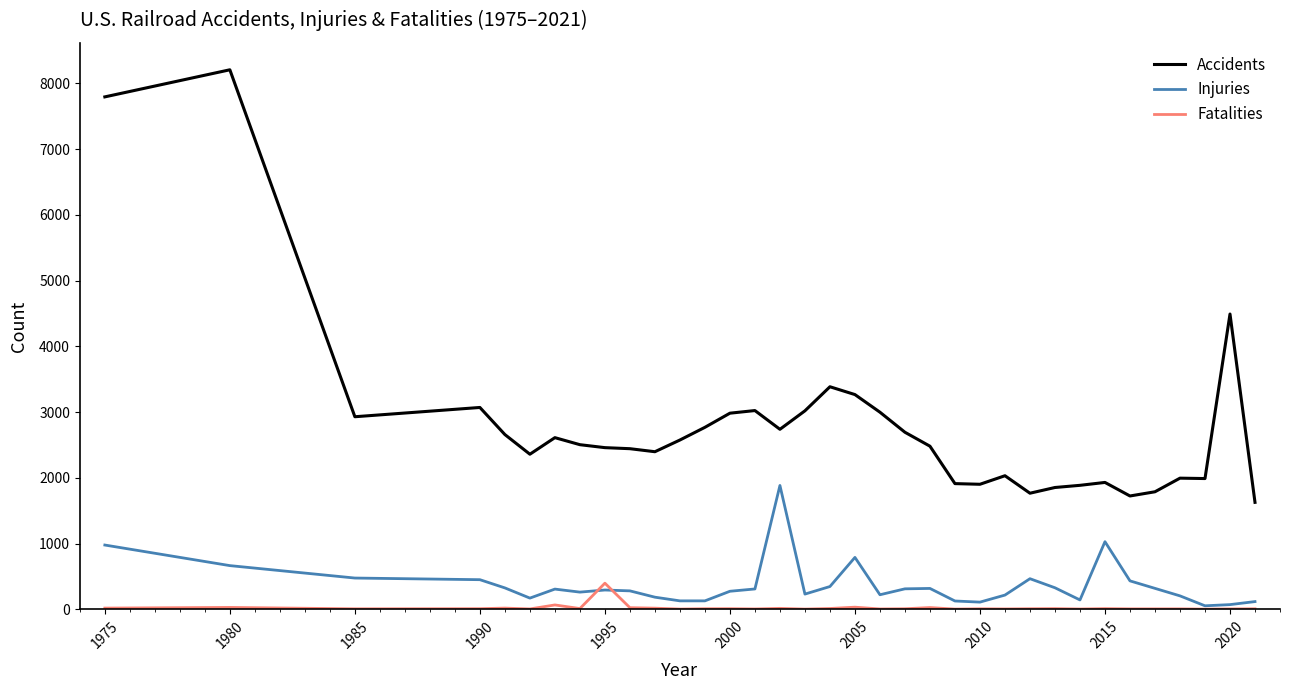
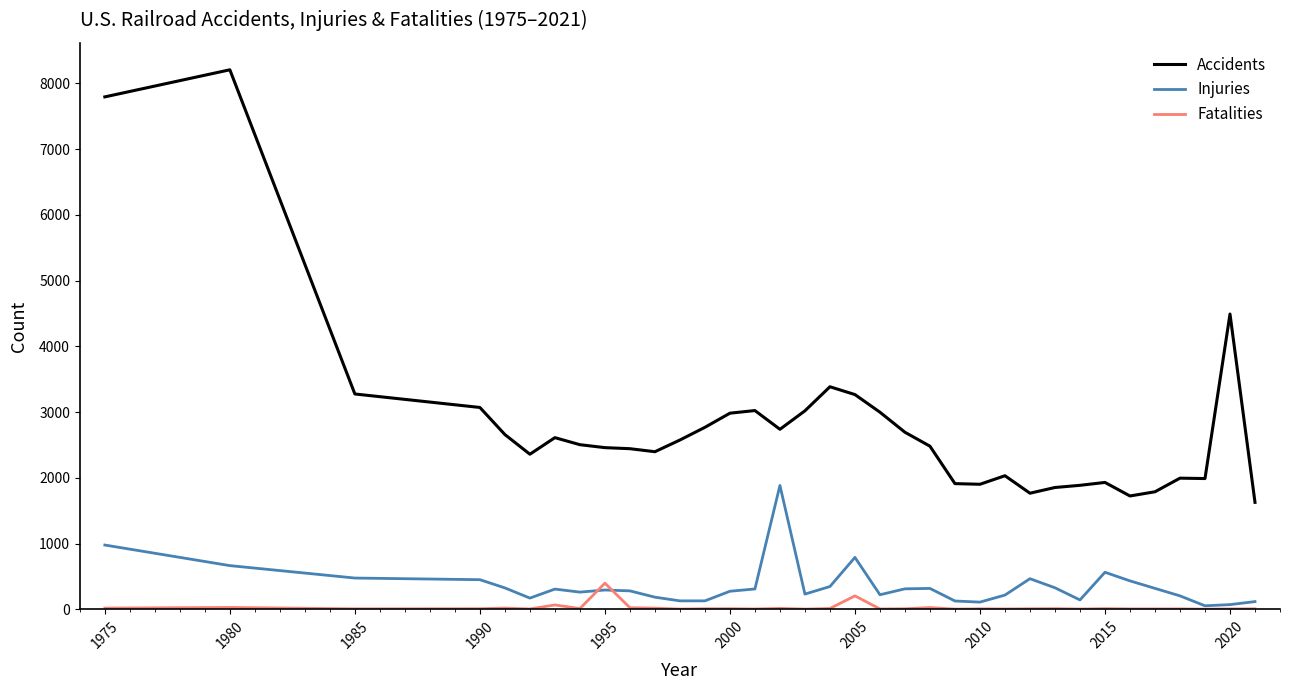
  {
    "Accidents": {
      "1975": 7800,
      "1980": 8200,
-     "1985": 2900,
+     "1985": 3300,
      "1990": 3100,
      "1995": 2500,
      "2000": 3000,
      "2005": 3300,
      "2010": 1900,
      "2015": 1900,
      "2020": 4500
    },
    "Injuries": {
      "1975": 1000,
      "1980": 700,
      "1985": 500,
      "1990": 500,
      "1995": 300,
      "2000": 300,
      "2005": 800,
      "2010": 100,
-     "2015": 1000,
+     "2015": 600,
      "2020": 100
    },
    "Fatalities": {
      "1975": 0,
      "1980": 0,
      "1985": 0,
      "1990": 0,
      "1995": 400,
      "2000": 0,
-     "2005": 0,
+     "2005": 200,
      "2010": 0,
      "2015": 0,
      "2020": 0
    }
  }
